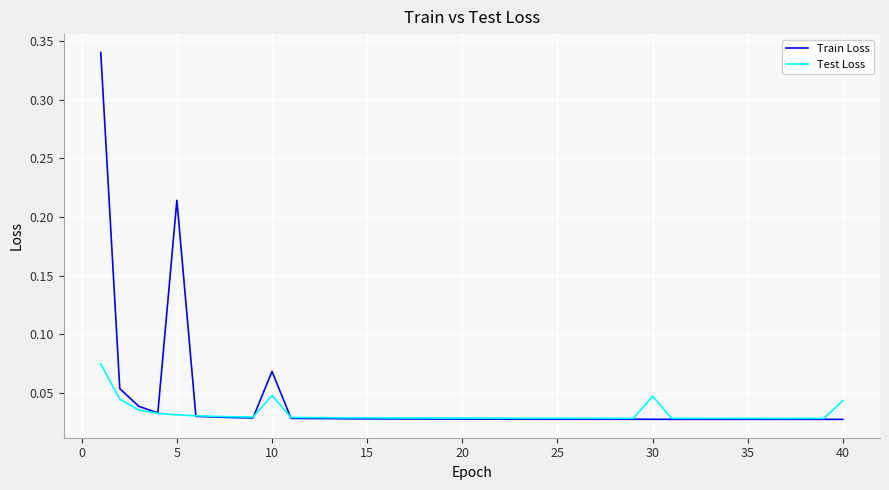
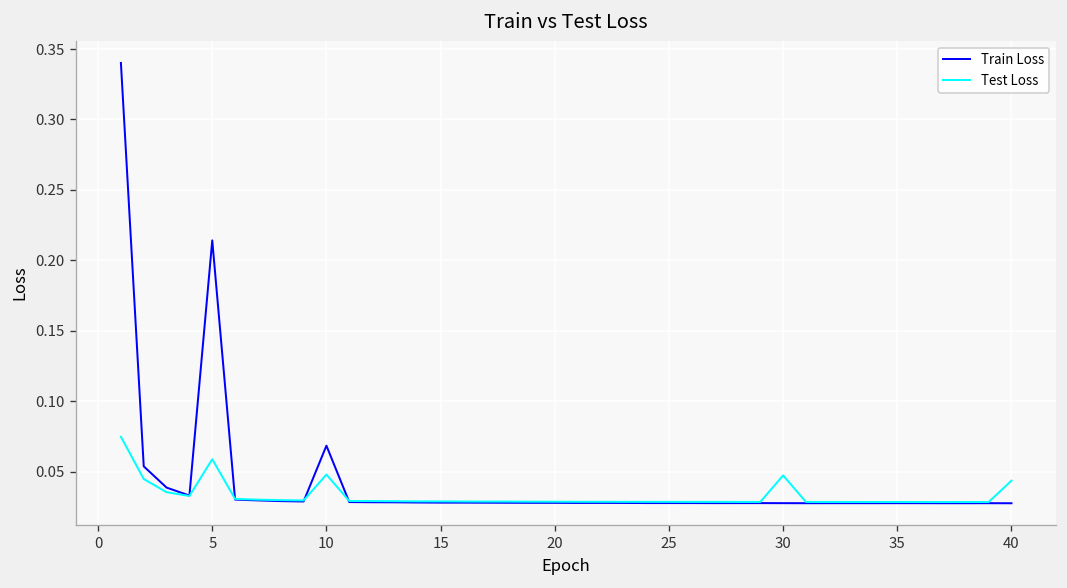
  {
    "Train Loss": {
      "5": 0.214,
      "10": 0.068,
      "30": 0.028,
      "40": 0.028
    },
    "Test Loss": {
-     "5": 0.031,
+     "5": 0.059,
      "10": 0.048,
      "30": 0.047,
      "40": 0.044
    }
  }
